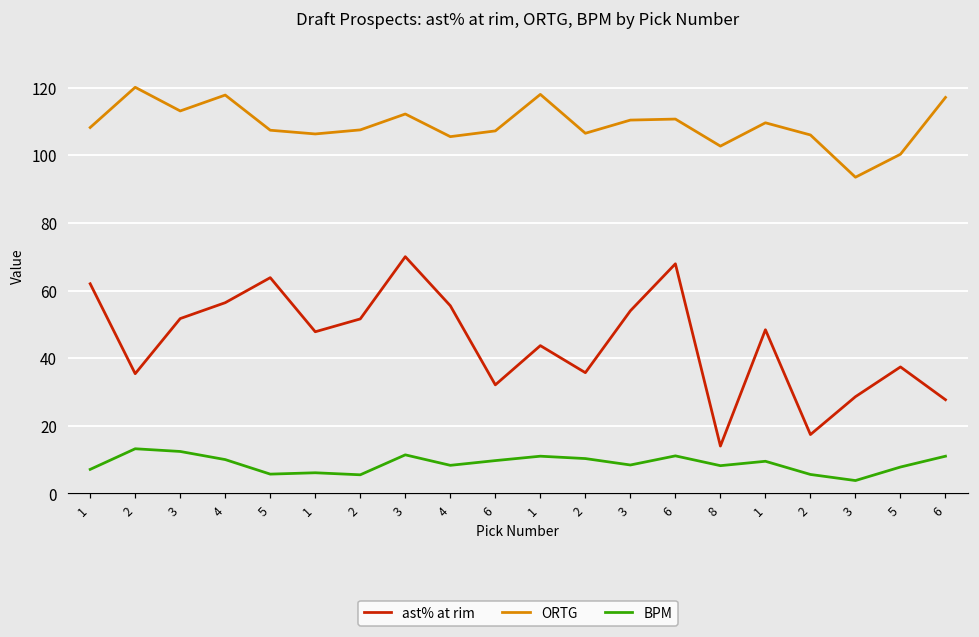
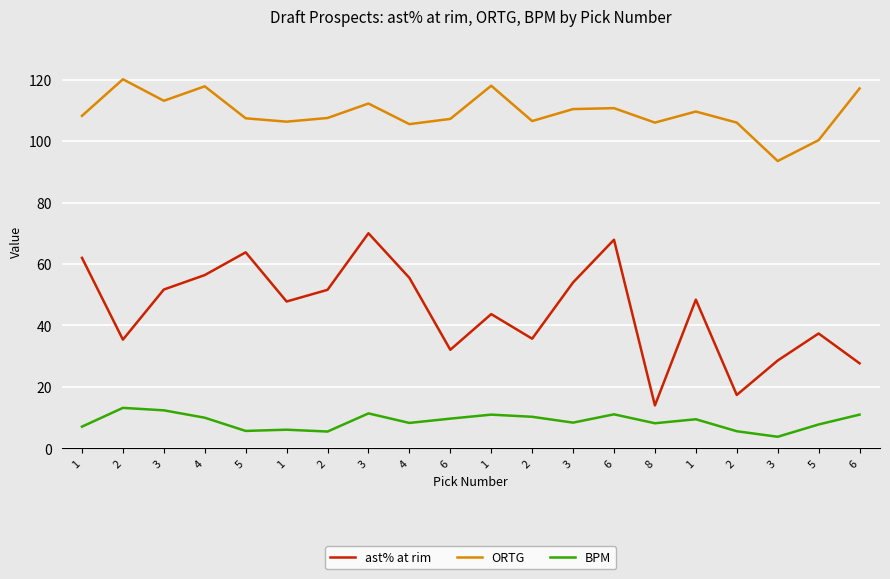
  {
    "ast% at rim": {
      "8": 14
    },
    "ORTG": {
-     "8": 103
+     "8": 106
    },
    "BPM": {
      "8": 8
    }
  }
